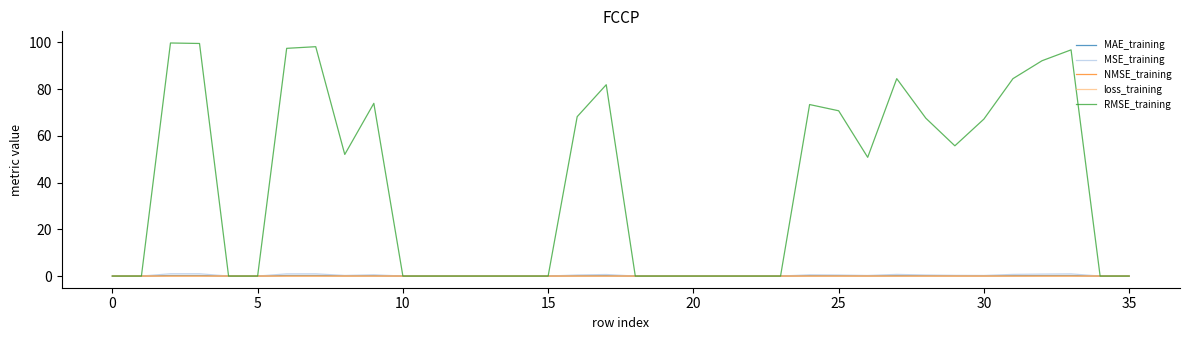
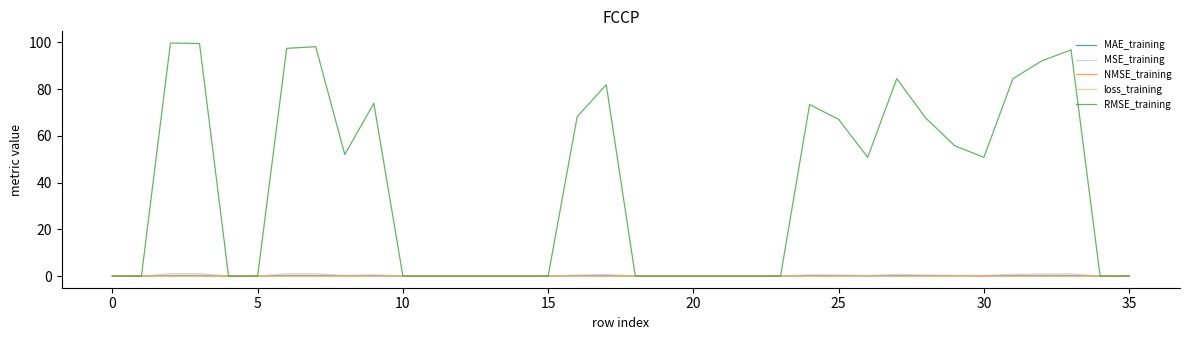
  {
    "RMSE_training": {
-     "25": 71,
-     "30": 67
+     "25": 67,
+     "30": 51
    }
  }
